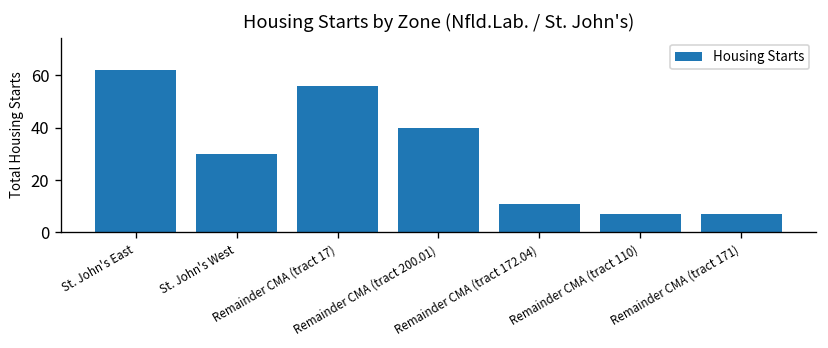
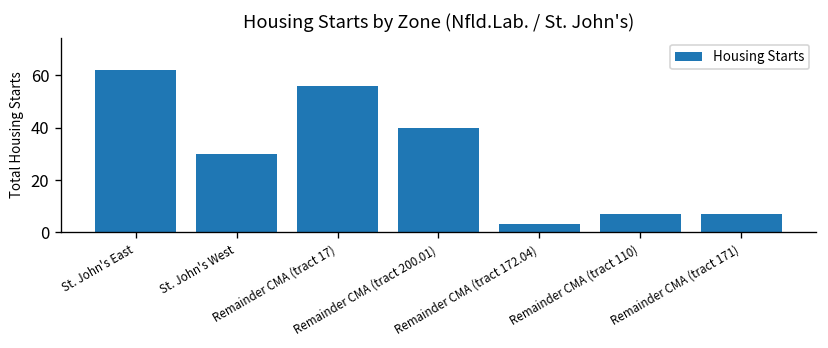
  {
    "St. John's East": 62,
    "St. John's West": 30,
    "Remainder CMA (tract 17)": 56,
    "Remainder CMA (tract 200.01)": 40,
-   "Remainder CMA (tract 172.04)": 11,
+   "Remainder CMA (tract 172.04)": 3,
    "Remainder CMA (tract 110)": 7,
    "Remainder CMA (tract 171)": 7
  }
